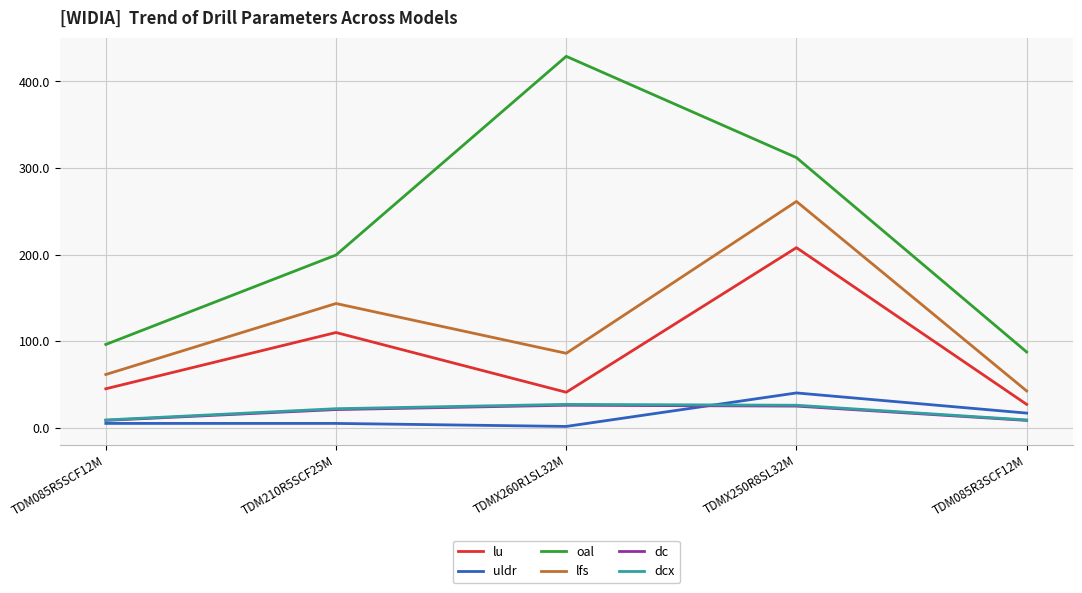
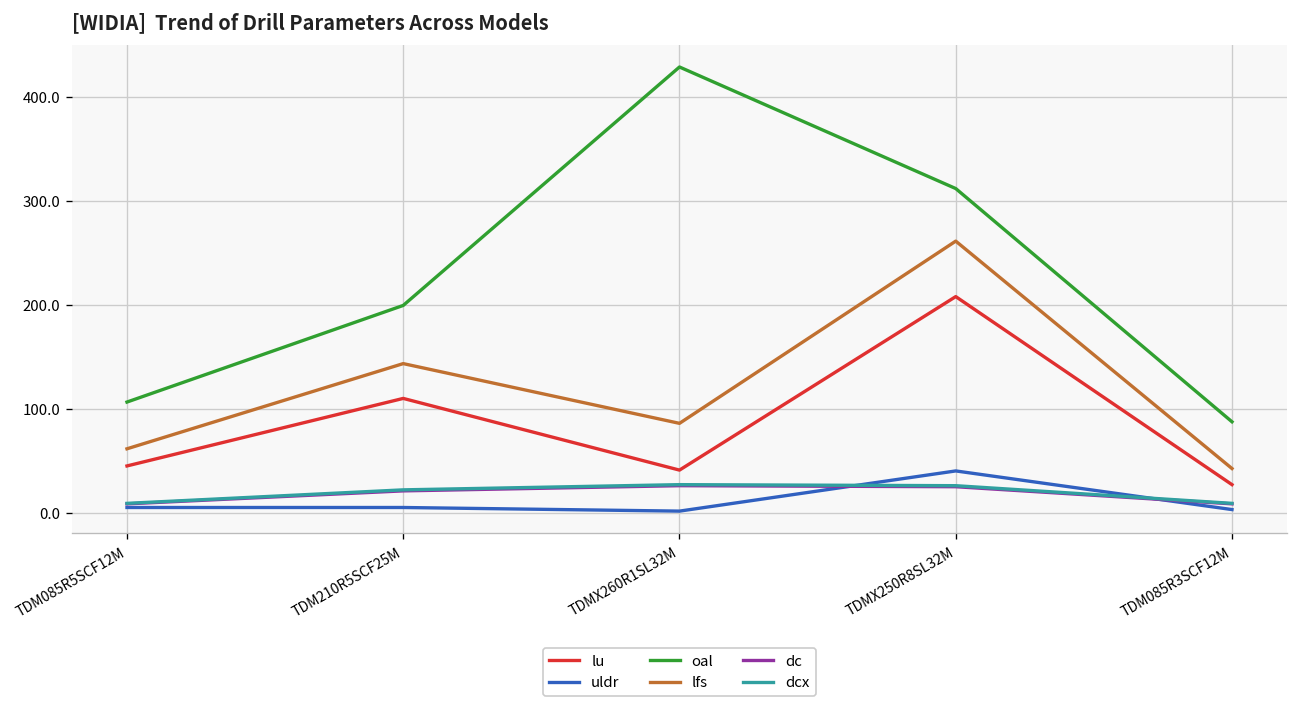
  {
    "lu": {
      "TDM085R5SCF12M": 50,
      "TDM210R5SCF25M": 110,
      "TDMX260R1SL32M": 40,
      "TDMX250R8SL32M": 210,
      "TDM085R3SCF12M": 30
    },
    "uldr": {
      "TDM085R5SCF12M": 10,
      "TDM210R5SCF25M": 10,
      "TDMX260R1SL32M": 0,
      "TDMX250R8SL32M": 40,
-     "TDM085R3SCF12M": 20
+     "TDM085R3SCF12M": 0
    },
    "oal": {
-     "TDM085R5SCF12M": 100,
+     "TDM085R5SCF12M": 110,
      "TDM210R5SCF25M": 200,
      "TDMX260R1SL32M": 430,
      "TDMX250R8SL32M": 310,
      "TDM085R3SCF12M": 90
    },
    "lfs": {
      "TDM085R5SCF12M": 60,
      "TDM210R5SCF25M": 140,
      "TDMX260R1SL32M": 90,
      "TDMX250R8SL32M": 260,
      "TDM085R3SCF12M": 40
    }
  }
